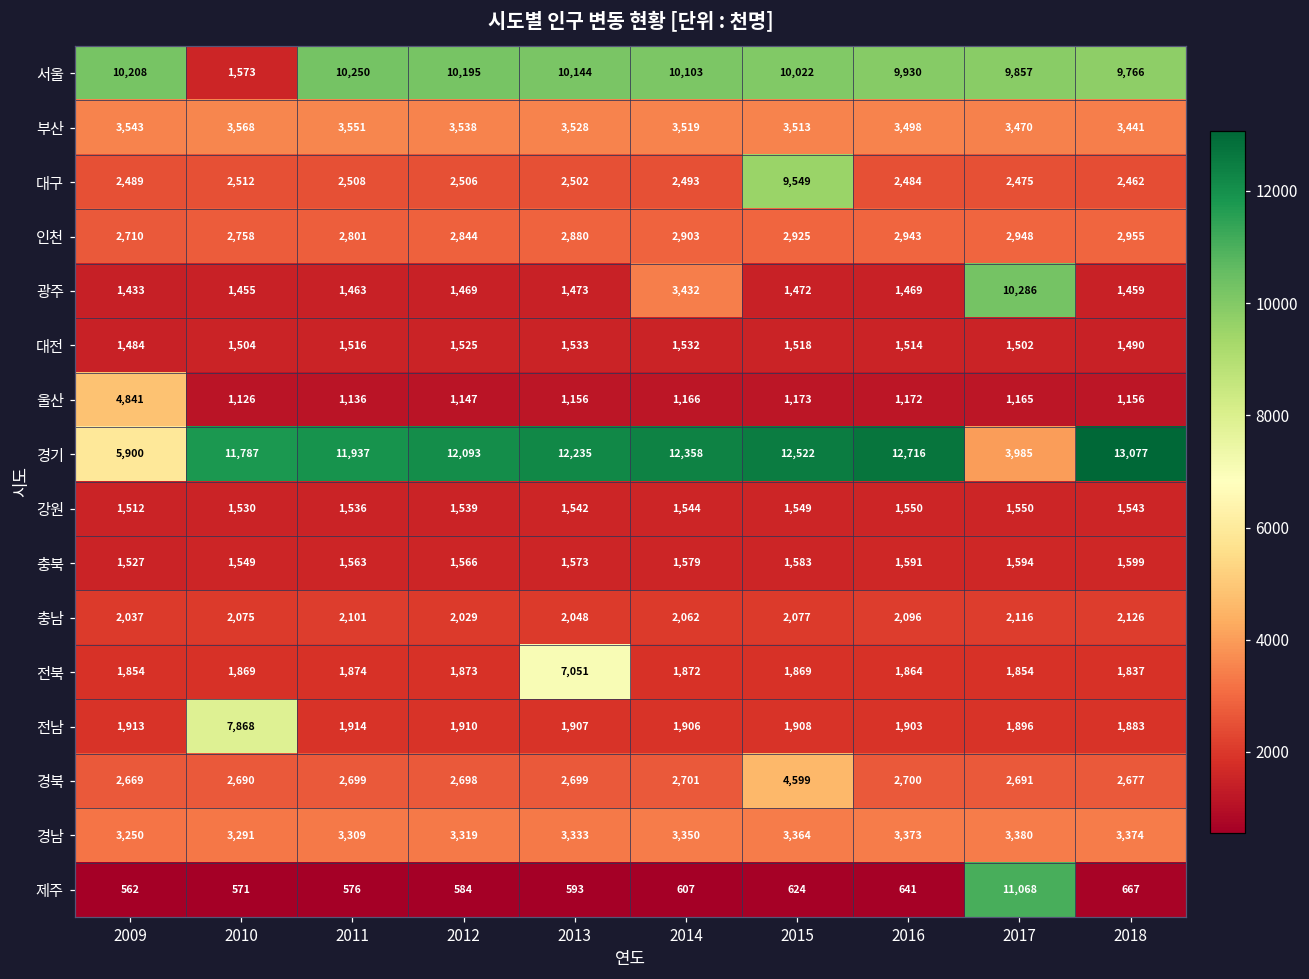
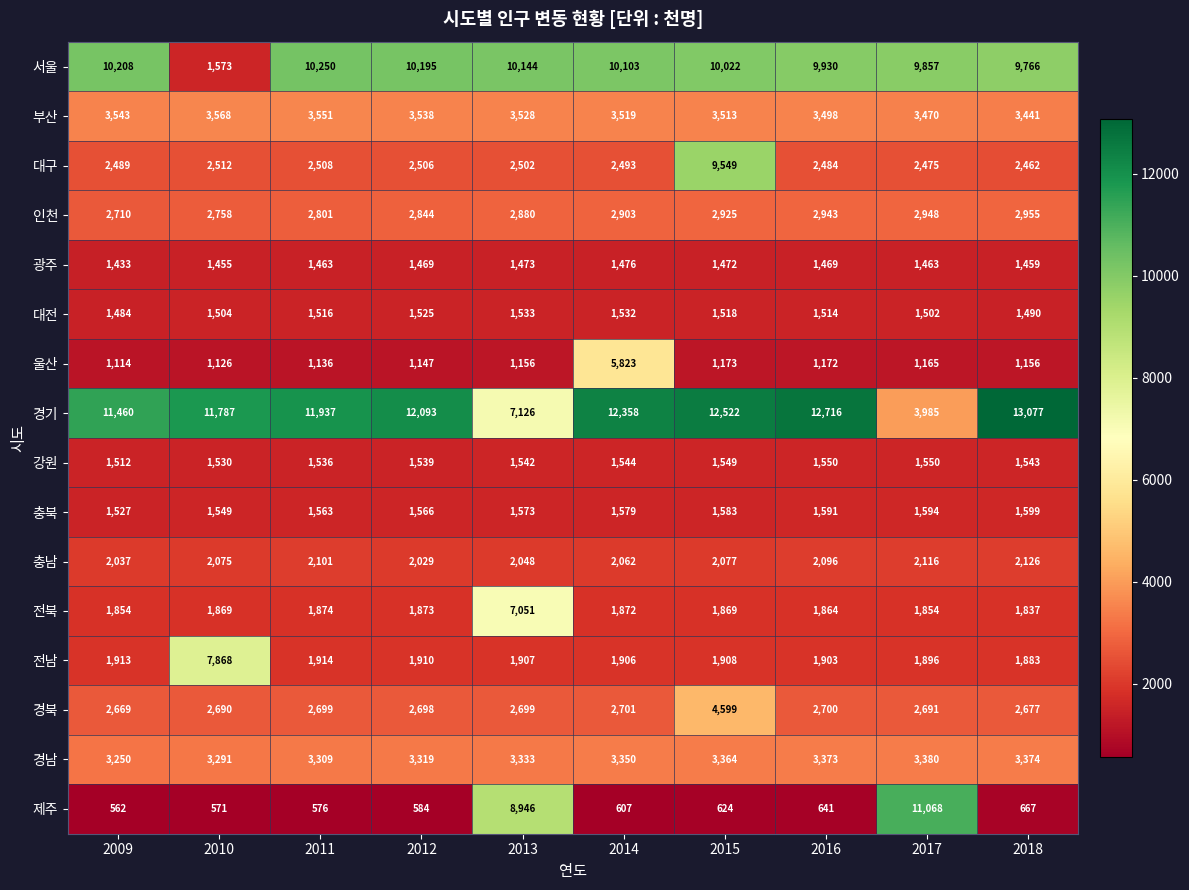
  {
    "서울": {
      "2009": "10,208",
      "2010": "1,573",
      "2011": "10,250",
      "2012": "10,195",
      "2013": "10,144",
      "2014": "10,103",
      "2015": "10,022",
      "2016": "9,930",
      "2017": "9,857",
      "2018": "9,766"
    },
    "부산": {
      "2009": "3,543",
      "2010": "3,568",
      "2011": "3,551",
      "2012": "3,538",
      "2013": "3,528",
      "2014": "3,519",
      "2015": "3,513",
      "2016": "3,498",
      "2017": "3,470",
      "2018": "3,441"
    },
    "대구": {
      "2009": "2,489",
      "2010": "2,512",
      "2011": "2,508",
      "2012": "2,506",
      "2013": "2,502",
      "2014": "2,493",
      "2015": "9,549",
      "2016": "2,484",
      "2017": "2,475",
      "2018": "2,462"
    },
    "인천": {
      "2009": "2,710",
      "2010": "2,758",
      "2011": "2,801",
      "2012": "2,844",
      "2013": "2,880",
      "2014": "2,903",
      "2015": "2,925",
      "2016": "2,943",
      "2017": "2,948",
      "2018": "2,955"
    },
    "광주": {
      "2009": "1,433",
      "2010": "1,455",
      "2011": "1,463",
      "2012": "1,469",
      "2013": "1,473",
-     "2014": "3,432",
+     "2014": "1,476",
      "2015": "1,472",
      "2016": "1,469",
-     "2017": "10,286",
+     "2017": "1,463",
      "2018": "1,459"
    },
    "대전": {
      "2009": "1,484",
      "2010": "1,504",
      "2011": "1,516",
      "2012": "1,525",
      "2013": "1,533",
      "2014": "1,532",
      "2015": "1,518",
      "2016": "1,514",
      "2017": "1,502",
      "2018": "1,490"
    },
    "울산": {
-     "2009": "4,841",
+     "2009": "1,114",
      "2010": "1,126",
      "2011": "1,136",
      "2012": "1,147",
      "2013": "1,156",
-     "2014": "1,166",
+     "2014": "5,823",
      "2015": "1,173",
      "2016": "1,172",
      "2017": "1,165",
      "2018": "1,156"
    },
    "경기": {
-     "2009": "5,900",
+     "2009": "11,460",
      "2010": "11,787",
      "2011": "11,937",
      "2012": "12,093",
-     "2013": "12,235",
+     "2013": "7,126",
      "2014": "12,358",
      "2015": "12,522",
      "2016": "12,716",
      "2017": "3,985",
      "2018": "13,077"
    },
    "강원": {
      "2009": "1,512",
      "2010": "1,530",
      "2011": "1,536",
      "2012": "1,539",
      "2013": "1,542",
      "2014": "1,544",
      "2015": "1,549",
      "2016": "1,550",
      "2017": "1,550",
      "2018": "1,543"
    },
    "충북": {
      "2009": "1,527",
      "2010": "1,549",
      "2011": "1,563",
      "2012": "1,566",
      "2013": "1,573",
      "2014": "1,579",
      "2015": "1,583",
      "2016": "1,591",
      "2017": "1,594",
      "2018": "1,599"
    },
    "충남": {
      "2009": "2,037",
      "2010": "2,075",
      "2011": "2,101",
      "2012": "2,029",
      "2013": "2,048",
      "2014": "2,062",
      "2015": "2,077",
      "2016": "2,096",
      "2017": "2,116",
      "2018": "2,126"
    },
    "전북": {
      "2009": "1,854",
      "2010": "1,869",
      "2011": "1,874",
      "2012": "1,873",
      "2013": "7,051",
      "2014": "1,872",
      "2015": "1,869",
      "2016": "1,864",
      "2017": "1,854",
      "2018": "1,837"
    },
    "전남": {
      "2009": "1,913",
      "2010": "7,868",
      "2011": "1,914",
      "2012": "1,910",
      "2013": "1,907",
      "2014": "1,906",
      "2015": "1,908",
      "2016": "1,903",
      "2017": "1,896",
      "2018": "1,883"
    },
    "경북": {
      "2009": "2,669",
      "2010": "2,690",
      "2011": "2,699",
      "2012": "2,698",
      "2013": "2,699",
      "2014": "2,701",
      "2015": "4,599",
      "2016": "2,700",
      "2017": "2,691",
      "2018": "2,677"
    },
    "경남": {
      "2009": "3,250",
      "2010": "3,291",
      "2011": "3,309",
      "2012": "3,319",
      "2013": "3,333",
      "2014": "3,350",
      "2015": "3,364",
      "2016": "3,373",
      "2017": "3,380",
      "2018": "3,374"
    },
    "제주": {
      "2009": "562",
      "2010": "571",
      "2011": "576",
      "2012": "584",
-     "2013": "593",
+     "2013": "8,946",
      "2014": "607",
      "2015": "624",
      "2016": "641",
      "2017": "11,068",
      "2018": "667"
    }
  }
